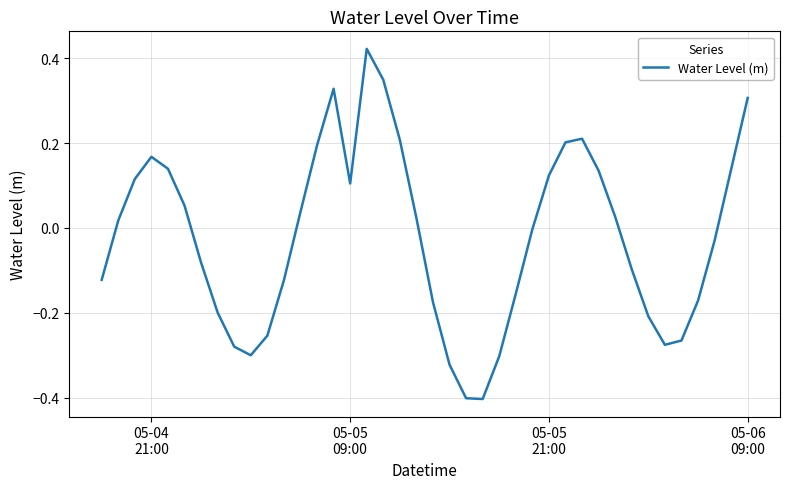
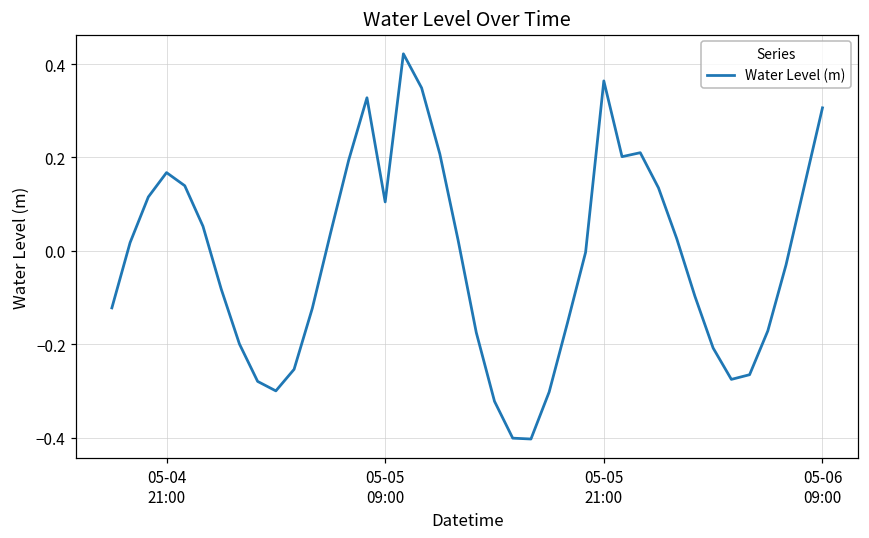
  {
    "05-04 21:00": 0.17,
    "05-05 09:00": 0.10,
-   "05-05 21:00": 0.12,
+   "05-05 21:00": 0.36,
    "05-06 09:00": 0.31
  }
